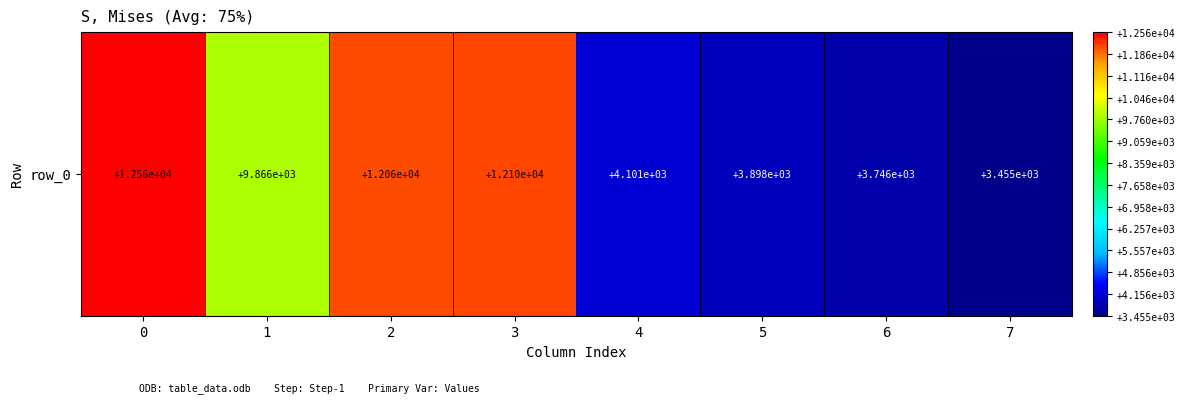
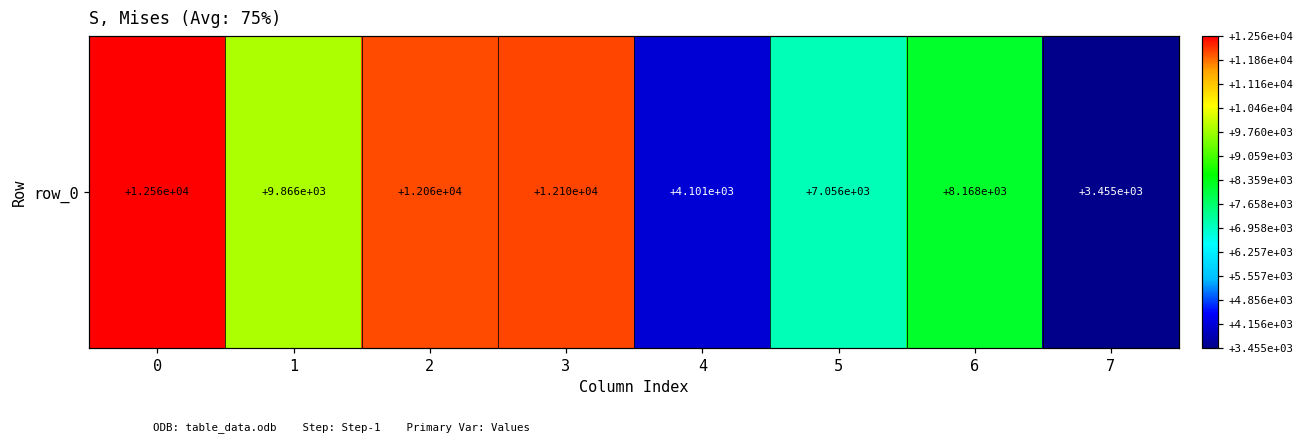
  {
    "row_0": {
      "0": "+1.256e+04",
      "1": "+9.866e+03",
      "2": "+1.206e+04",
      "3": "+1.210e+04",
      "4": "+4.101e+03",
-     "5": "+3.898e+03",
-     "6": "+3.746e+03",
+     "5": "+7.056e+03",
+     "6": "+8.168e+03",
      "7": "+3.455e+03"
    }
  }
